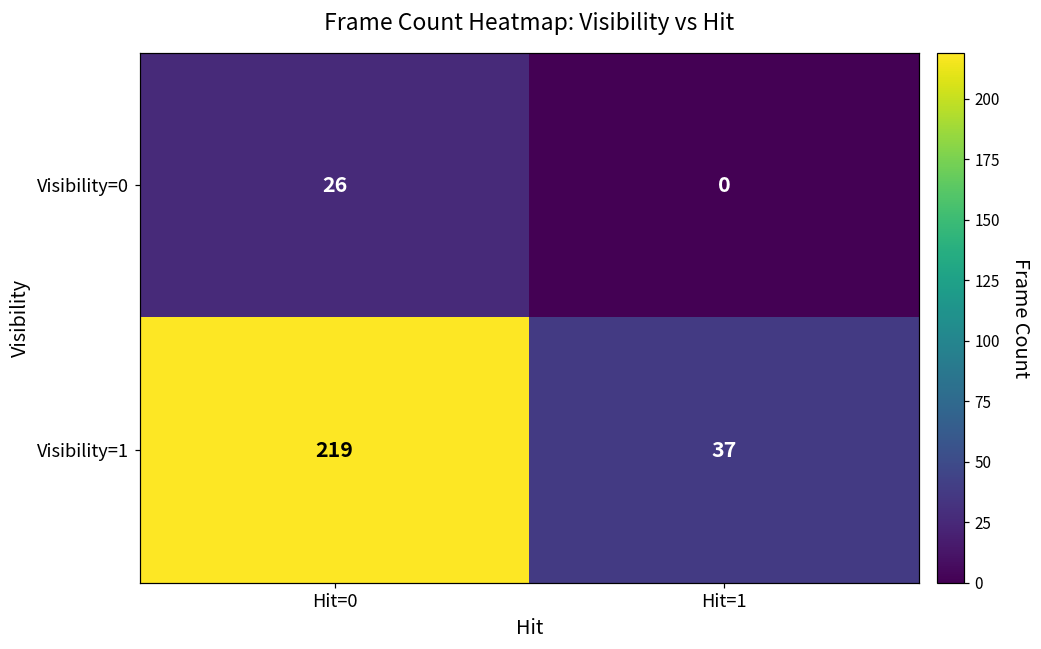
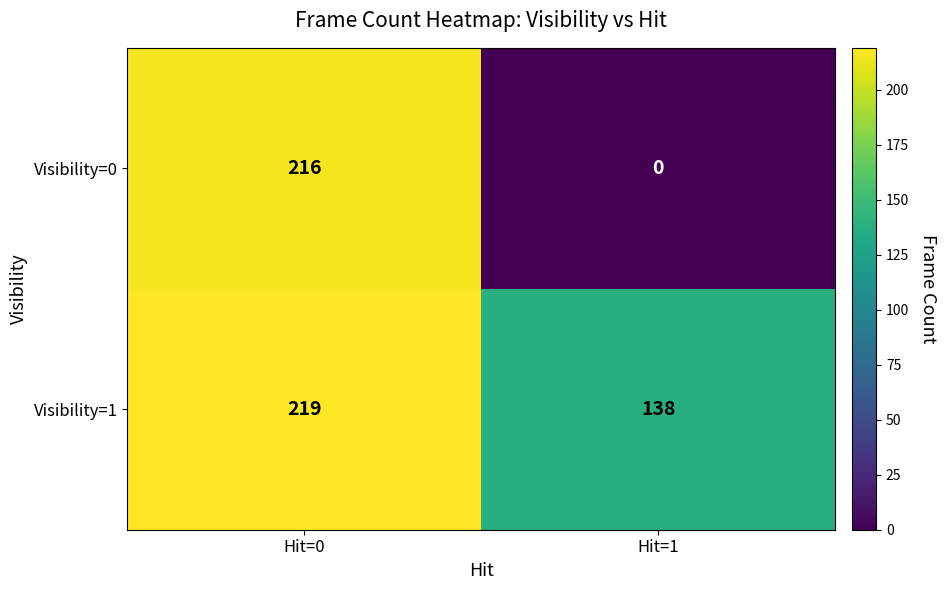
  {
    "Visibility=0": {
-     "Hit=0": 26,
+     "Hit=0": 216,
      "Hit=1": 0
    },
    "Visibility=1": {
      "Hit=0": 219,
-     "Hit=1": 37
+     "Hit=1": 138
    }
  }
